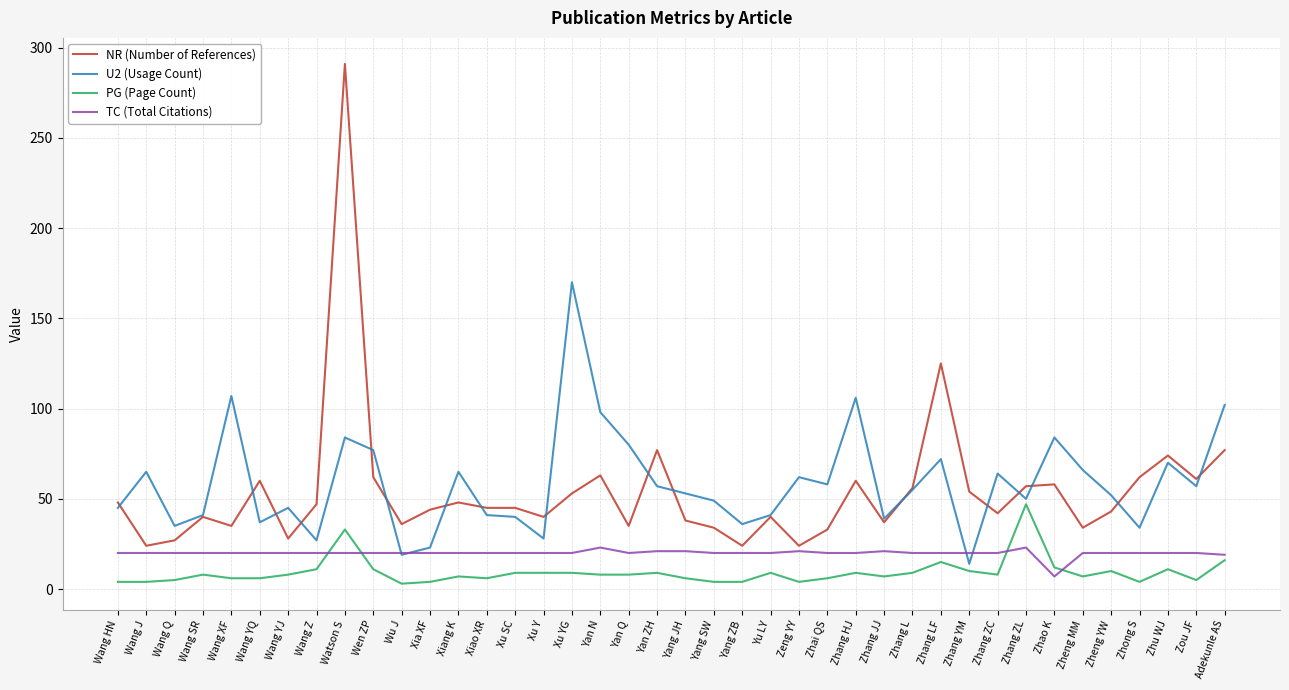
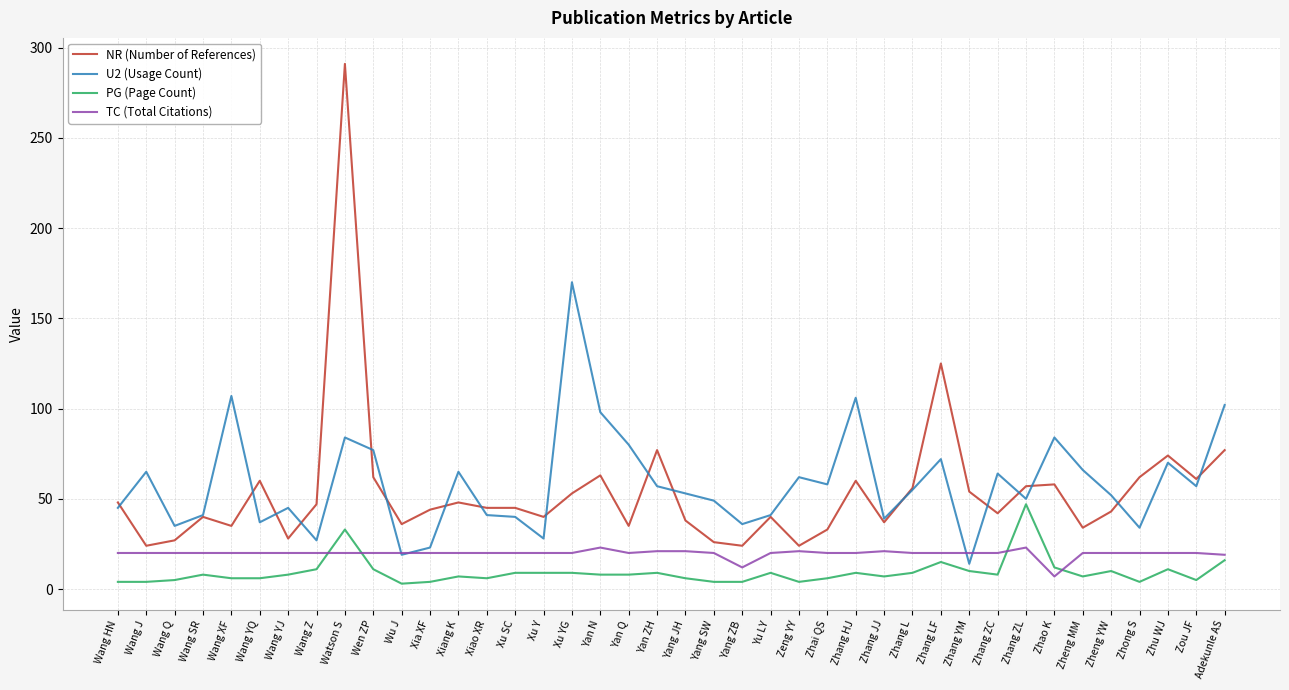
  {
    "NR (Number of References)": {
      "Wang HN": 48,
      "Wang J": 24,
      "Wang Q": 27,
      "Wang XF": 35,
      "Wang YQ": 60,
      "Wang YJ": 28,
      "Wang Z": 47,
      "Watson S": 291,
      "Wen ZP": 62,
      "Wu J": 36,
      "Xia XF": 44,
      "Xiang K": 48,
      "Xiao XR": 45,
      "Xu SC": 45,
      "Xu Y": 40,
      "Xu YG": 53,
      "Yan N": 63,
      "Yan Q": 35,
      "Yan ZH": 77,
      "Yang JH": 38,
-     "Yang SW": 34,
+     "Yang SW": 26,
      "Yang ZB": 24,
      "Zeng YY": 24,
      "Zhai QS": 33,
      "Zhang HJ": 60,
      "Zhang JJ": 37,
      "Zhang LF": 125,
      "Zhang YM": 54,
      "Zhang ZC": 42,
      "Zhang ZL": 57,
      "Zhao K": 58,
      "Zheng MM": 34,
      "Zheng YW": 43,
      "Zhong S": 62,
      "Zhu WJ": 74,
      "Zou JF": 61,
      "Adekunle AS": 77
    },
    "U2 (Usage Count)": {
      "Wang HN": 45,
      "Wang J": 65,
      "Wang Q": 35,
      "Wang XF": 107,
      "Wang YQ": 37,
      "Wang YJ": 45,
      "Wang Z": 27,
      "Watson S": 84,
      "Wen ZP": 77,
      "Xia XF": 23,
      "Xiang K": 65,
      "Xiao XR": 41,
      "Xu SC": 40,
      "Xu Y": 28,
      "Xu YG": 170,
      "Yan N": 98,
      "Yan Q": 80,
      "Yan ZH": 57,
      "Yang JH": 53,
      "Yang SW": 49,
      "Yang ZB": 36,
      "Zeng YY": 62,
      "Zhai QS": 58,
      "Zhang HJ": 106,
      "Zhang JJ": 39,
      "Zhang LF": 72,
      "Zhang YM": 14,
      "Zhang ZC": 64,
      "Zhang ZL": 50,
      "Zhao K": 84,
      "Zheng MM": 66,
      "Zheng YW": 52,
      "Zhong S": 34,
      "Zhu WJ": 70,
      "Zou JF": 57,
      "Adekunle AS": 102
    },
    "PG (Page Count)": {
      "Wang HN": 4,
      "Wang J": 4,
      "Wang Q": 5,
      "Wang SR": 8,
      "Wang XF": 6,
      "Wang YQ": 6,
      "Wang YJ": 8,
      "Wang Z": 11,
      "Watson S": 33,
      "Wen ZP": 11,
      "Wu J": 3,
      "Xia XF": 4,
      "Xiang K": 7,
      "Xiao XR": 6,
      "Xu SC": 9,
      "Xu Y": 9,
      "Xu YG": 9,
      "Yan N": 8,
      "Yan Q": 8,
      "Yan ZH": 9,
      "Yang JH": 6,
      "Yang SW": 4,
      "Yang ZB": 4,
      "Yu LY": 9,
      "Zeng YY": 4,
      "Zhai QS": 6,
      "Zhang HJ": 9,
      "Zhang JJ": 7,
      "Zhang L": 9,
      "Zhang LF": 15,
      "Zhang YM": 10,
      "Zhang ZC": 8,
      "Zhang ZL": 47,
      "Zhao K": 12,
      "Zheng MM": 7,
      "Zheng YW": 10,
      "Zhong S": 4,
      "Zhu WJ": 11,
      "Zou JF": 5,
      "Adekunle AS": 16
    },
    "TC (Total Citations)": {
      "Wang HN": 20,
      "Wang J": 20,
      "Wang Q": 20,
      "Wang SR": 20,
      "Wang XF": 20,
      "Wang YQ": 20,
      "Wang YJ": 20,
      "Wang Z": 20,
      "Watson S": 20,
      "Wen ZP": 20,
      "Xia XF": 20,
      "Xiang K": 20,
      "Xiao XR": 20,
      "Xu SC": 20,
      "Xu Y": 20,
      "Xu YG": 20,
      "Yan N": 23,
      "Yan Q": 20,
      "Yan ZH": 21,
      "Yang JH": 21,
      "Yang SW": 20,
-     "Yang ZB": 20,
+     "Yang ZB": 12,
      "Yu LY": 20,
      "Zeng YY": 21,
      "Zhai QS": 20,
      "Zhang HJ": 20,
      "Zhang JJ": 21,
      "Zhang L": 20,
      "Zhang LF": 20,
      "Zhang YM": 20,
      "Zhang ZC": 20,
      "Zhang ZL": 23,
      "Zhao K": 7,
      "Zheng MM": 20,
      "Zheng YW": 20,
      "Zhong S": 20,
      "Zhu WJ": 20,
      "Zou JF": 20,
      "Adekunle AS": 19
    }
  }
